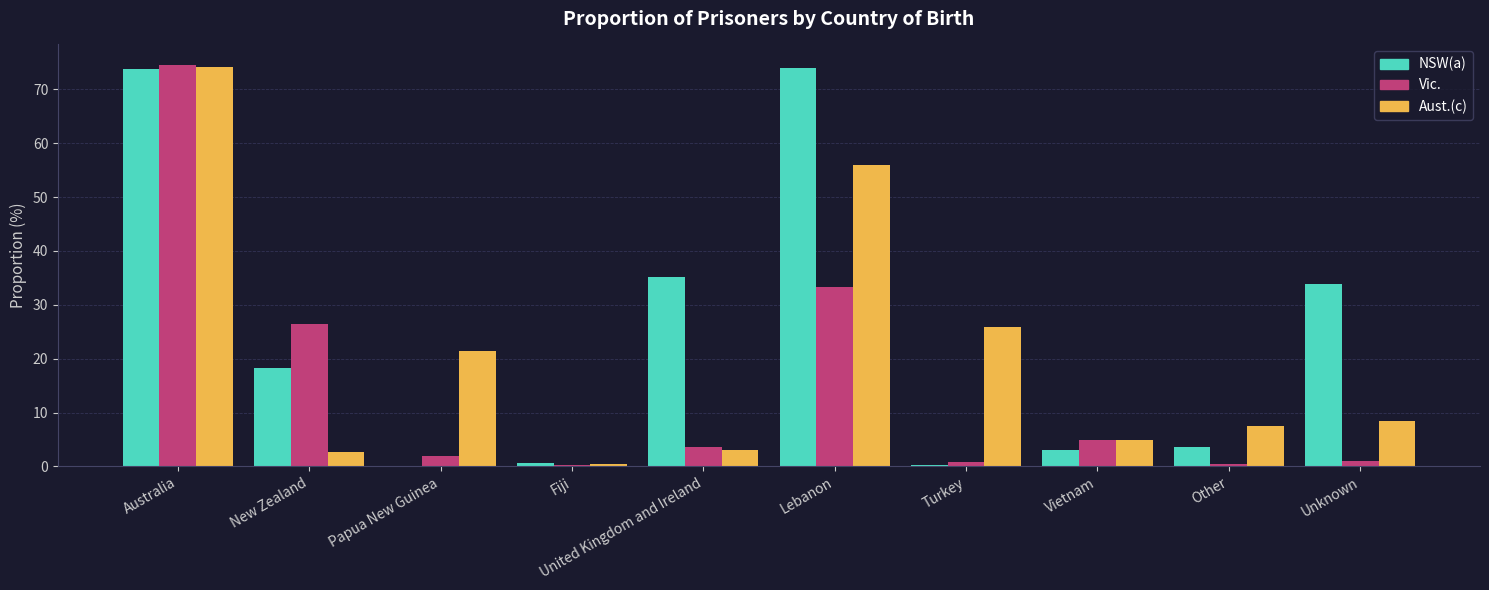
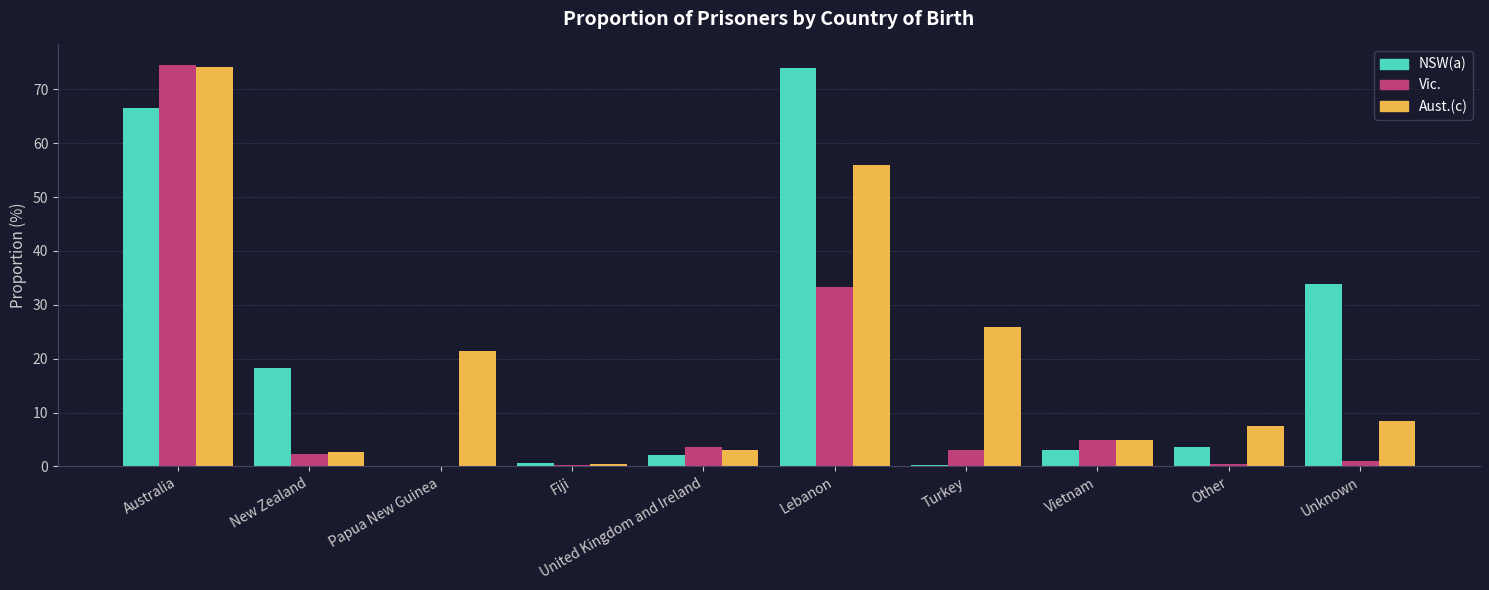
  {
    "NSW(a)": {
-     "Australia": 74,
+     "Australia": 67,
      "New Zealand": 18,
      "Fiji": 1,
-     "United Kingdom and Ireland": 35,
+     "United Kingdom and Ireland": 2,
      "Lebanon": 74,
      "Vietnam": 3,
      "Other": 4,
      "Unknown": 34
    },
    "Vic.": {
      "Australia": 75,
-     "New Zealand": 26,
-     "Papua New Guinea": 2,
+     "New Zealand": 2,
+     "Papua New Guinea": 0,
      "United Kingdom and Ireland": 4,
      "Lebanon": 33,
-     "Turkey": 1,
+     "Turkey": 3,
      "Vietnam": 5,
      "Unknown": 1
    },
    "Aust.(c)": {
      "Australia": 74,
      "New Zealand": 3,
      "Papua New Guinea": 21,
      "United Kingdom and Ireland": 3,
      "Lebanon": 56,
      "Turkey": 26,
      "Vietnam": 5,
      "Other": 8,
      "Unknown": 8
    }
  }
